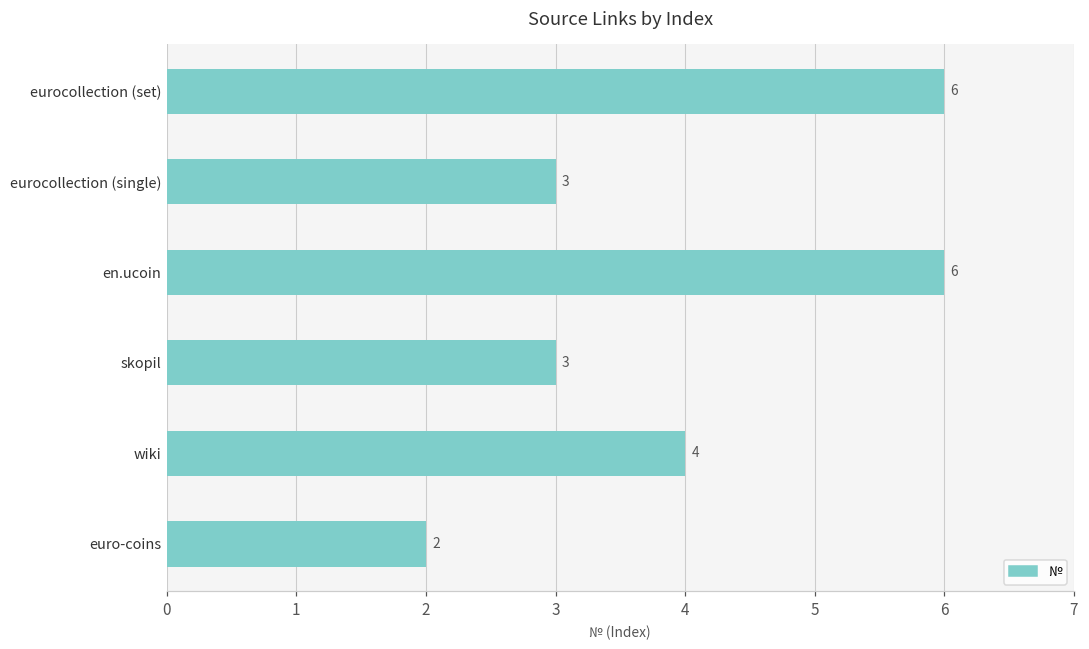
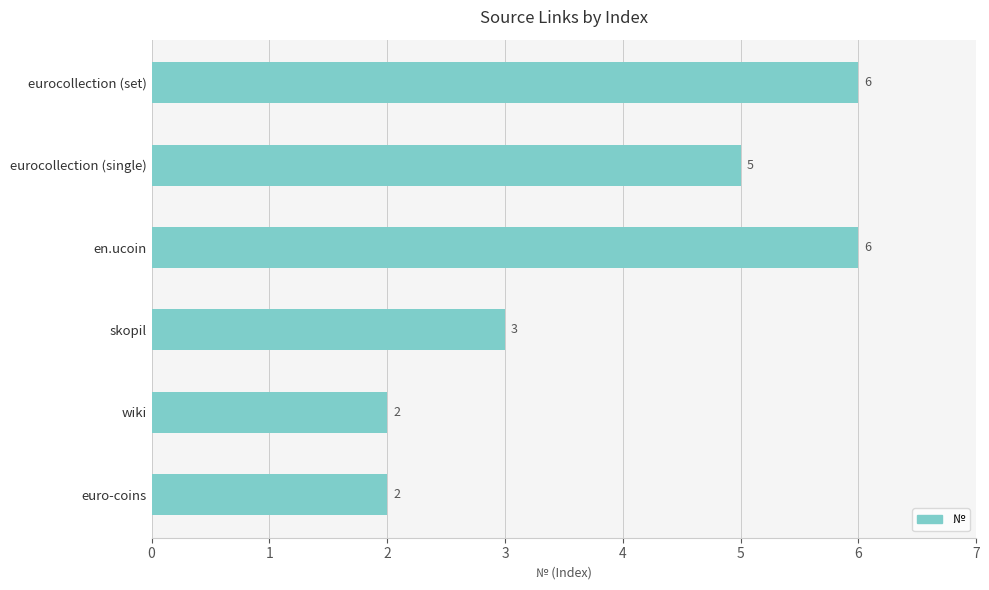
  {
    "eurocollection (set)": 6,
-   "eurocollection (single)": 3,
+   "eurocollection (single)": 5,
    "en.ucoin": 6,
    "skopil": 3,
-   "wiki": 4,
+   "wiki": 2,
    "euro-coins": 2
  }
